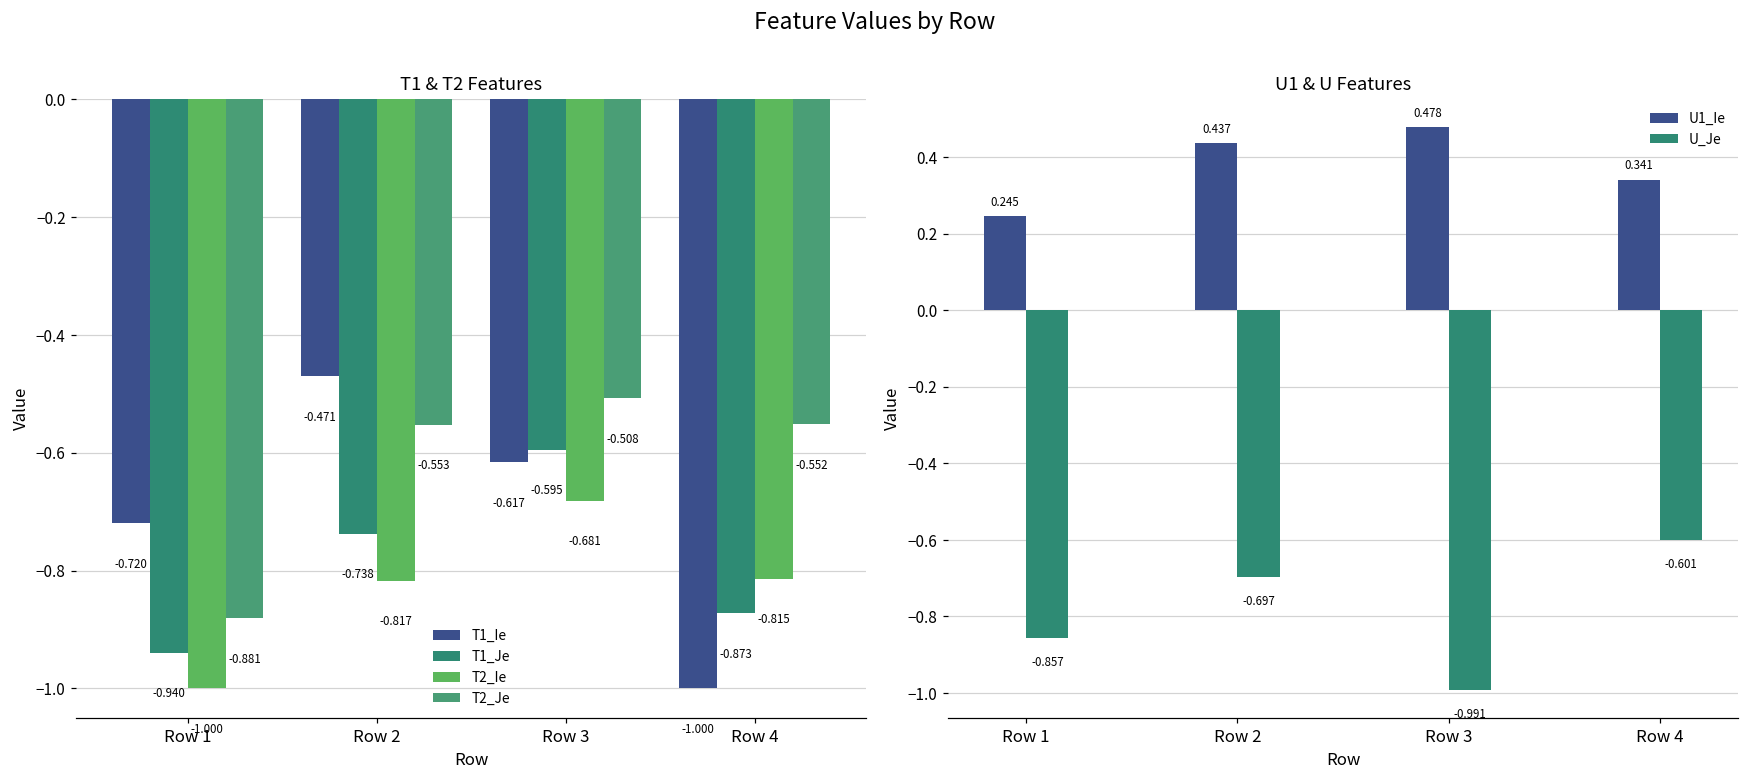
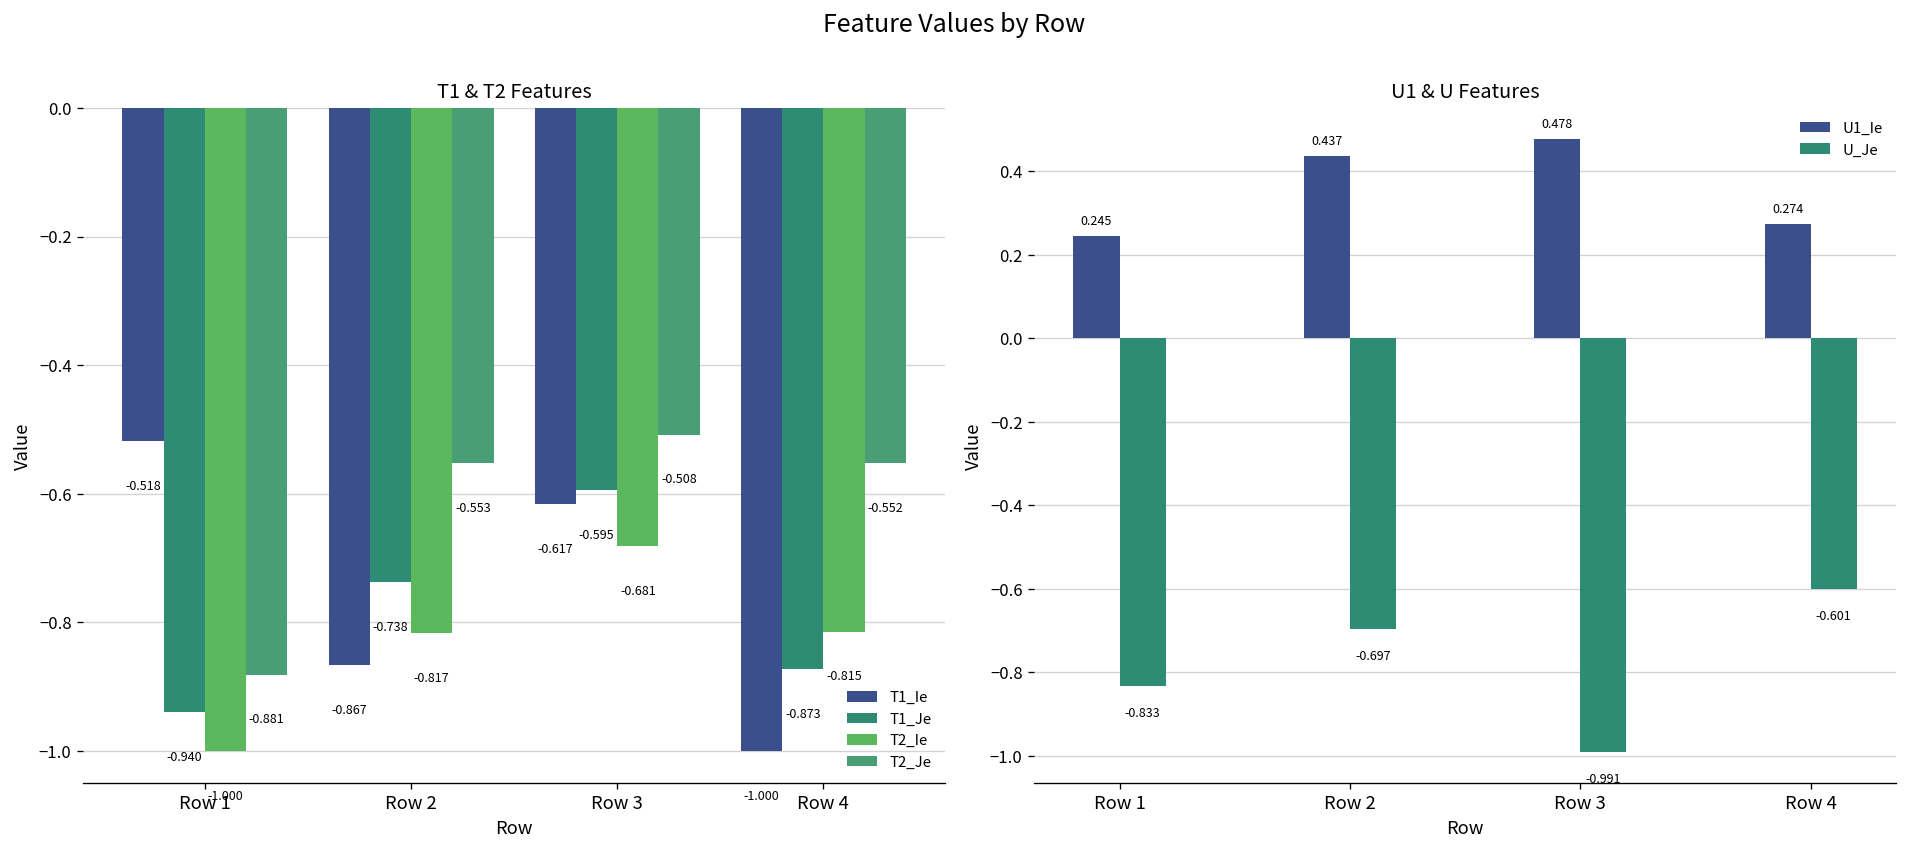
  {
    "T1 & T2 Features": {
      "T1_Ie": {
-       "Row 1": -0.720,
-       "Row 2": -0.471
+       "Row 1": -0.518,
+       "Row 2": -0.867
      }
    },
    "U1 & U Features": {
      "U1_Ie": {
        "Row 1": 0.245,
        "Row 2": 0.437,
        "Row 3": 0.478,
-       "Row 4": 0.341
+       "Row 4": 0.274
      },
      "U_Je": {
-       "Row 1": -0.857,
+       "Row 1": -0.833,
        "Row 2": -0.697,
        "Row 3": -0.991,
        "Row 4": -0.601
      }
    }
  }
